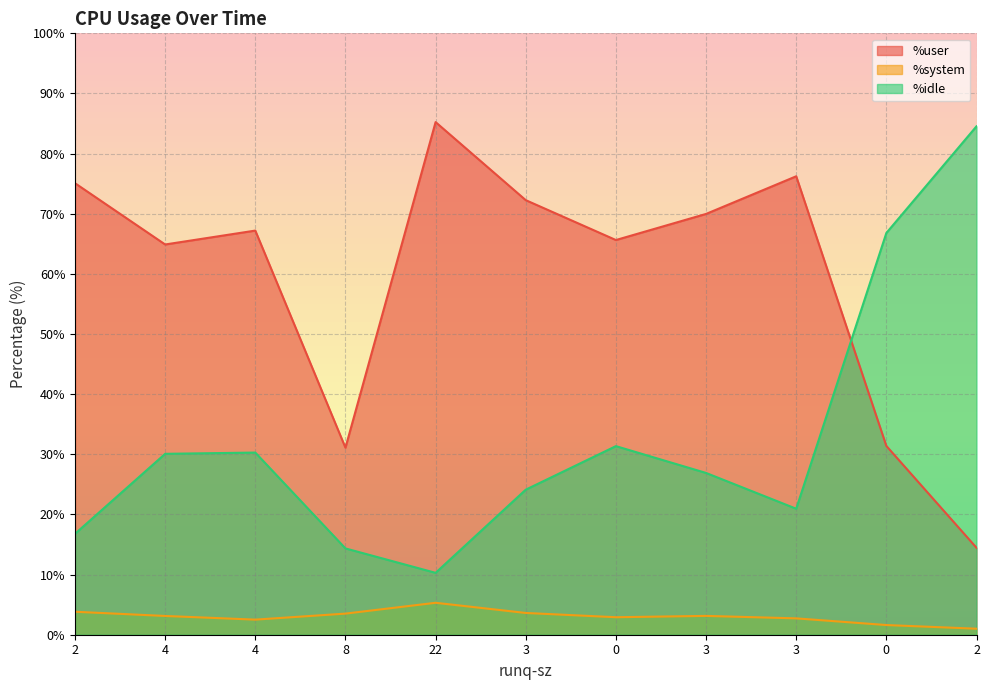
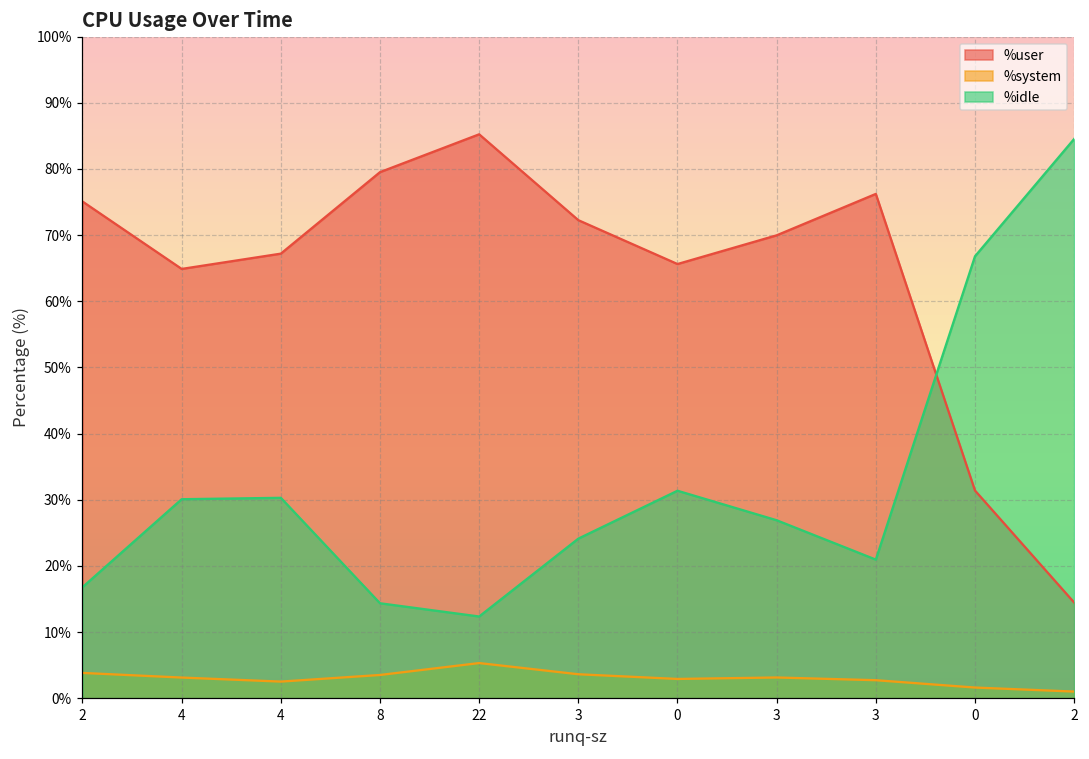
  {
    "%user": {
-     "8": "31%",
+     "8": "80%",
      "22": "85%"
    },
    "%system": {
      "8": "4%",
      "22": "5%"
    },
    "%idle": {
      "8": "14%",
-     "22": "10%"
+     "22": "12%"
    }
  }
